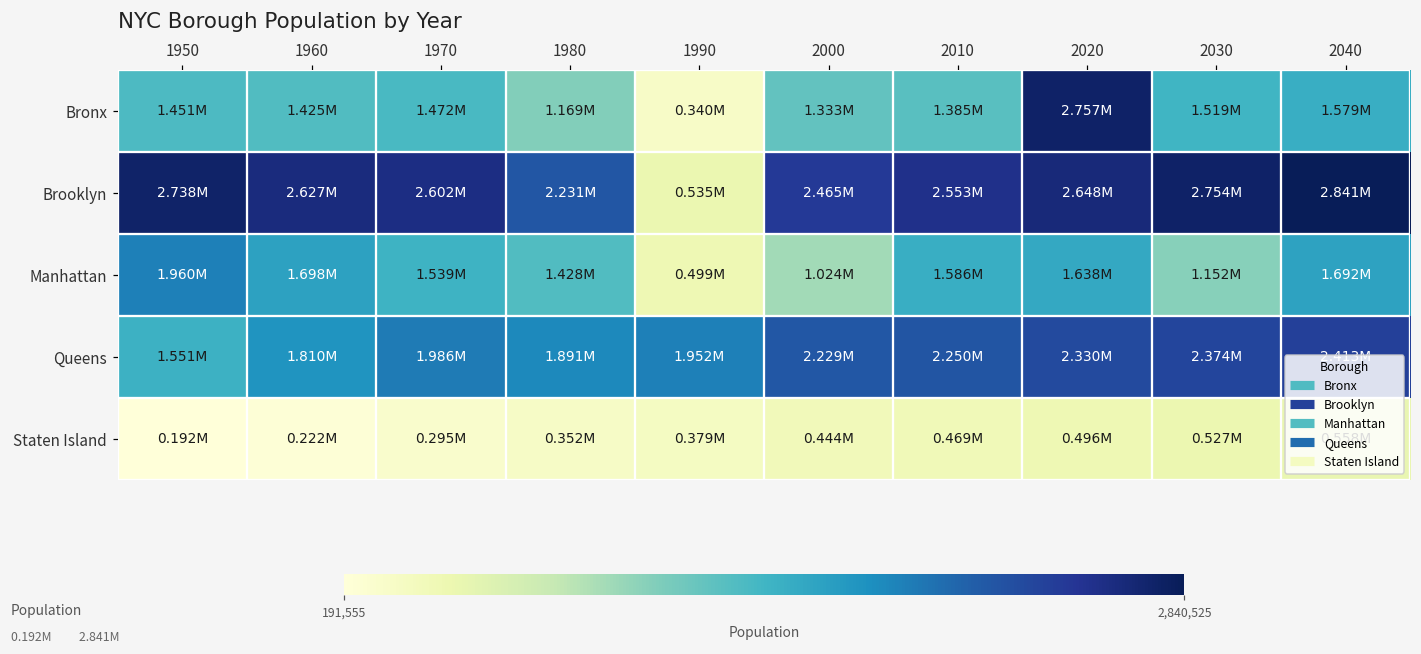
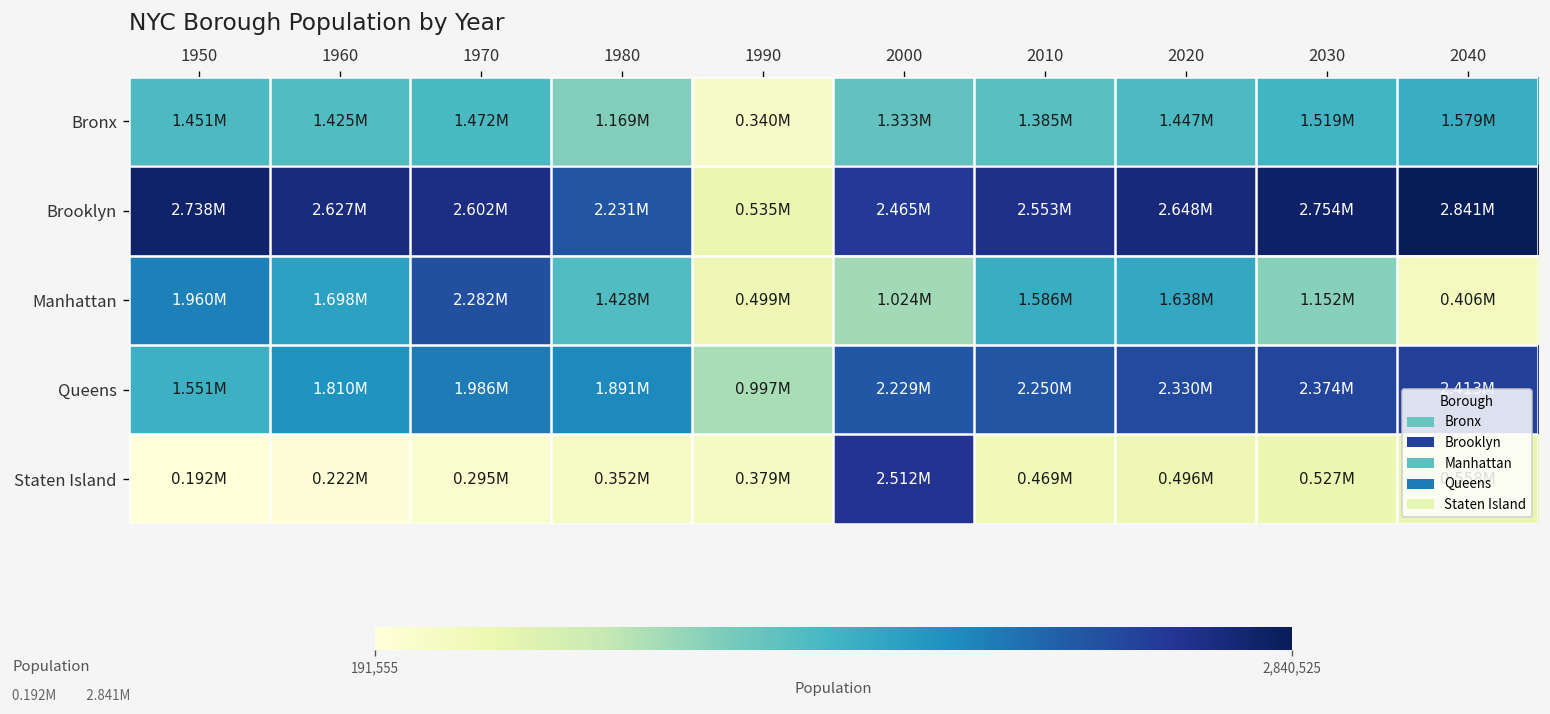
  {
    "Bronx": {
      "1950": "1.451M",
      "1960": "1.425M",
      "1970": "1.472M",
      "1980": "1.169M",
      "1990": "0.340M",
      "2000": "1.333M",
      "2010": "1.385M",
-     "2020": "2.757M",
+     "2020": "1.447M",
      "2030": "1.519M",
      "2040": "1.579M"
    },
    "Brooklyn": {
      "1950": "2.738M",
      "1960": "2.627M",
      "1970": "2.602M",
      "1980": "2.231M",
      "1990": "0.535M",
      "2000": "2.465M",
      "2010": "2.553M",
      "2020": "2.648M",
      "2030": "2.754M",
      "2040": "2.841M"
    },
    "Manhattan": {
      "1950": "1.960M",
      "1960": "1.698M",
-     "1970": "1.539M",
+     "1970": "2.282M",
      "1980": "1.428M",
      "1990": "0.499M",
      "2000": "1.024M",
      "2010": "1.586M",
      "2020": "1.638M",
      "2030": "1.152M",
-     "2040": "1.692M"
+     "2040": "0.406M"
    },
    "Queens": {
      "1950": "1.551M",
      "1960": "1.810M",
      "1970": "1.986M",
      "1980": "1.891M",
-     "1990": "1.952M",
+     "1990": "0.997M",
      "2000": "2.229M",
      "2010": "2.250M",
      "2020": "2.330M",
      "2030": "2.374M",
      "2040": "2.413M"
    },
    "Staten Island": {
      "1950": "0.192M",
      "1960": "0.222M",
      "1970": "0.295M",
      "1980": "0.352M",
      "1990": "0.379M",
-     "2000": "0.444M",
+     "2000": "2.512M",
      "2010": "0.469M",
      "2020": "0.496M",
      "2030": "0.527M"
    }
  }
